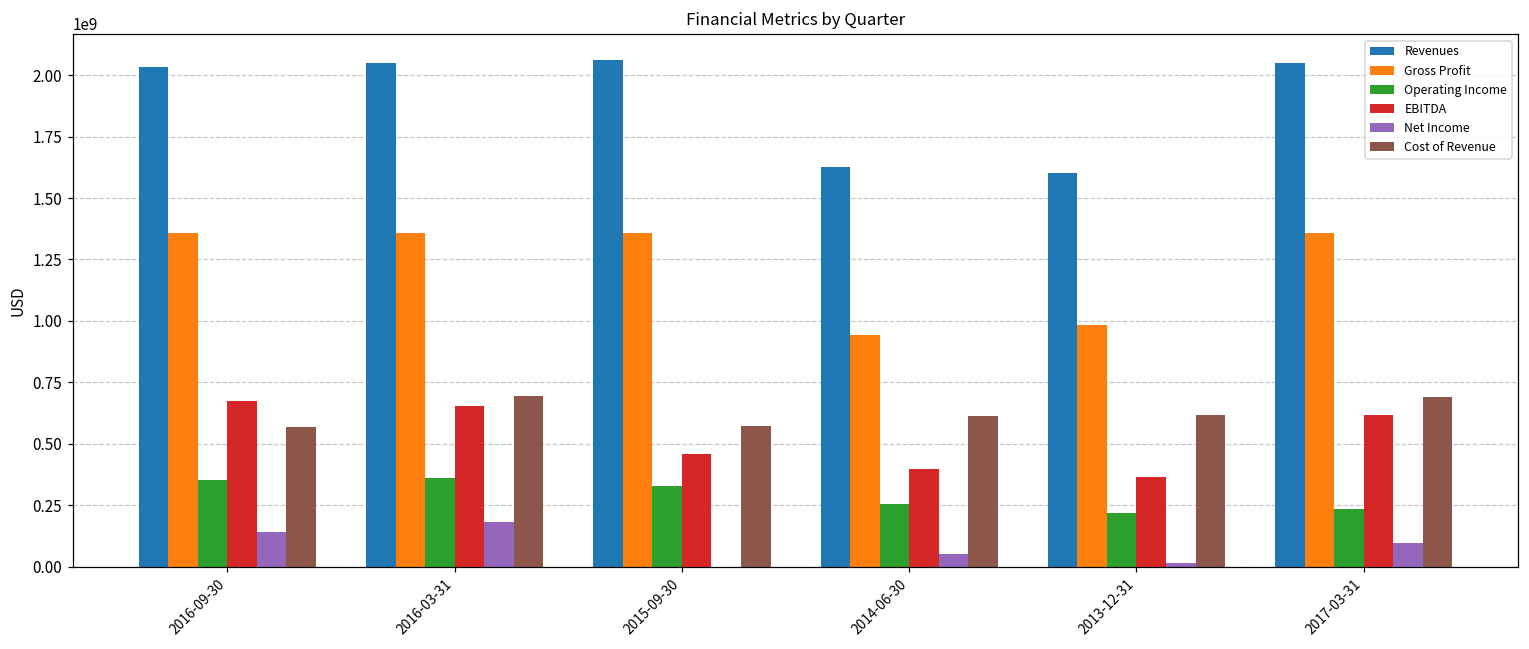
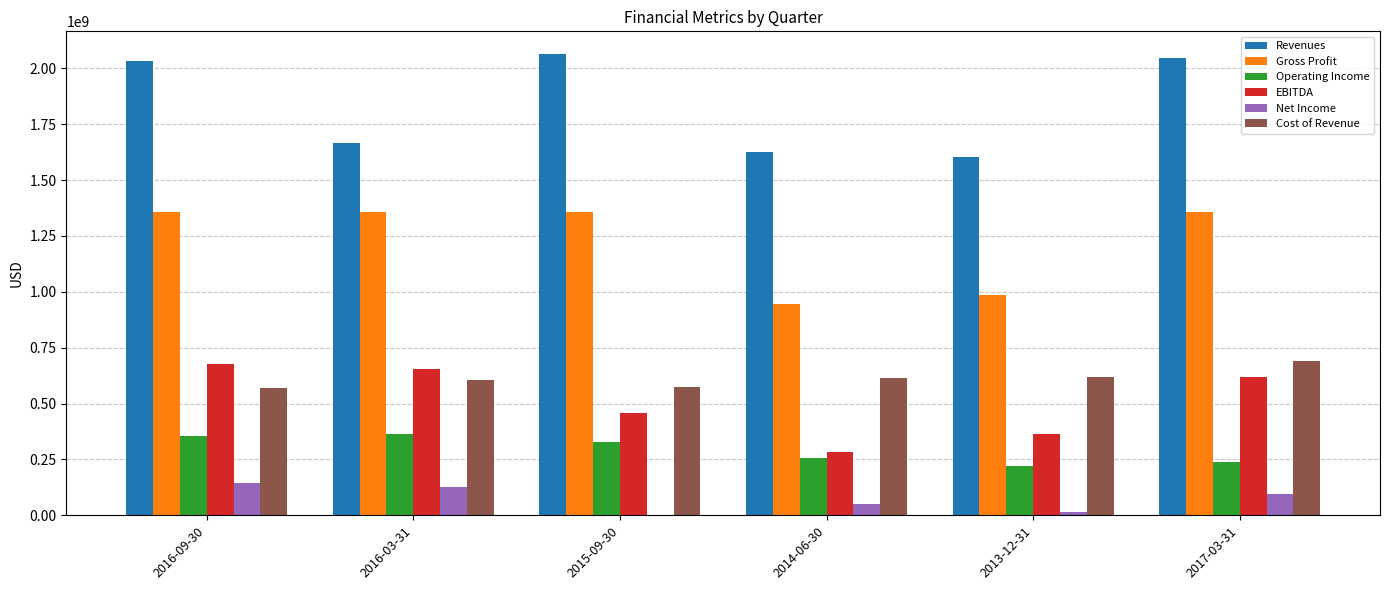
  {
    "Revenues": {
      "2016-09-30": 2030000000,
-     "2016-03-31": 2050000000,
+     "2016-03-31": 1660000000,
      "2015-09-30": 2060000000,
      "2014-06-30": 1630000000,
      "2013-12-31": 1600000000,
      "2017-03-31": 2050000000
    },
    "Gross Profit": {
      "2016-09-30": 1360000000,
      "2016-03-31": 1360000000,
      "2015-09-30": 1360000000,
      "2014-06-30": 940000000,
      "2013-12-31": 980000000,
      "2017-03-31": 1360000000
    },
    "Operating Income": {
      "2016-09-30": 350000000,
      "2016-03-31": 360000000,
      "2015-09-30": 330000000,
      "2014-06-30": 260000000,
      "2013-12-31": 220000000,
      "2017-03-31": 240000000
    },
    "EBITDA": {
      "2016-09-30": 680000000,
      "2016-03-31": 650000000,
      "2015-09-30": 460000000,
-     "2014-06-30": 400000000,
+     "2014-06-30": 280000000,
      "2013-12-31": 370000000,
      "2017-03-31": 620000000
    },
    "Net Income": {
      "2016-09-30": 140000000,
-     "2016-03-31": 180000000,
+     "2016-03-31": 130000000,
      "2014-06-30": 50000000,
      "2013-12-31": 10000000,
      "2017-03-31": 100000000
    },
    "Cost of Revenue": {
      "2016-09-30": 570000000,
-     "2016-03-31": 690000000,
+     "2016-03-31": 610000000,
      "2015-09-30": 570000000,
      "2014-06-30": 610000000,
      "2013-12-31": 620000000,
      "2017-03-31": 690000000
    }
  }
